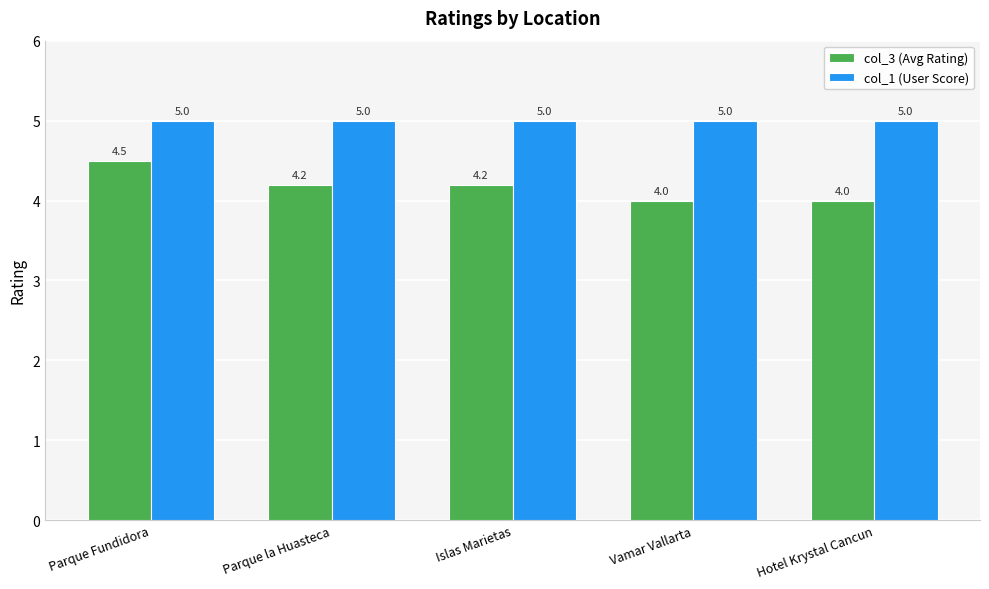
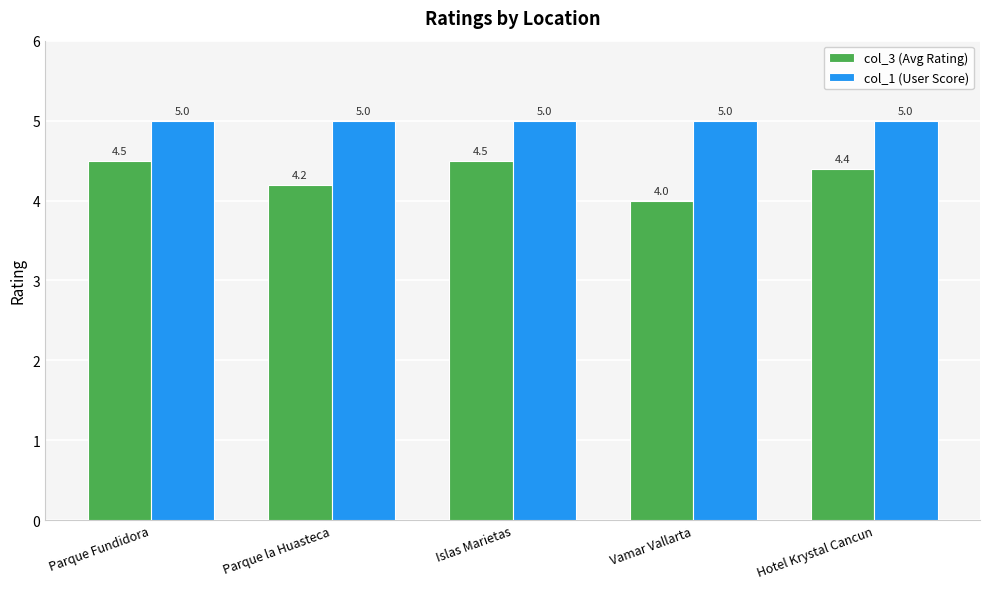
  {
    "col_3 (Avg Rating)": {
      "Parque Fundidora": 4.5,
      "Parque la Huasteca": 4.2,
-     "Islas Marietas": 4.2,
+     "Islas Marietas": 4.5,
      "Vamar Vallarta": 4.0,
-     "Hotel Krystal Cancun": 4.0
+     "Hotel Krystal Cancun": 4.4
    },
    "col_1 (User Score)": {
      "Parque Fundidora": 5.0,
      "Parque la Huasteca": 5.0,
      "Islas Marietas": 5.0,
      "Vamar Vallarta": 5.0,
      "Hotel Krystal Cancun": 5.0
    }
  }
